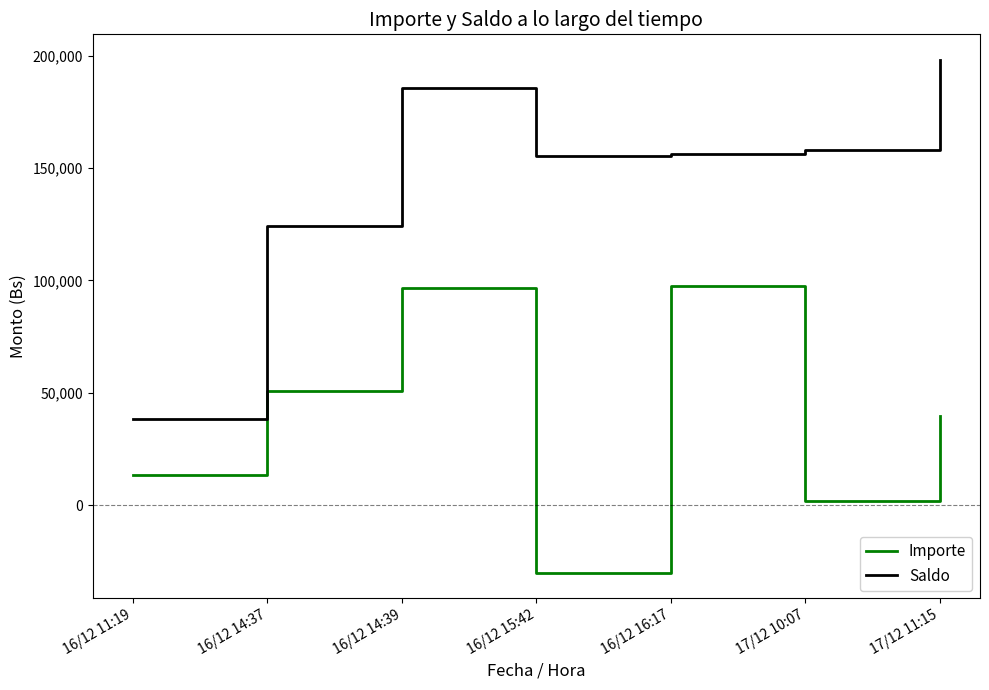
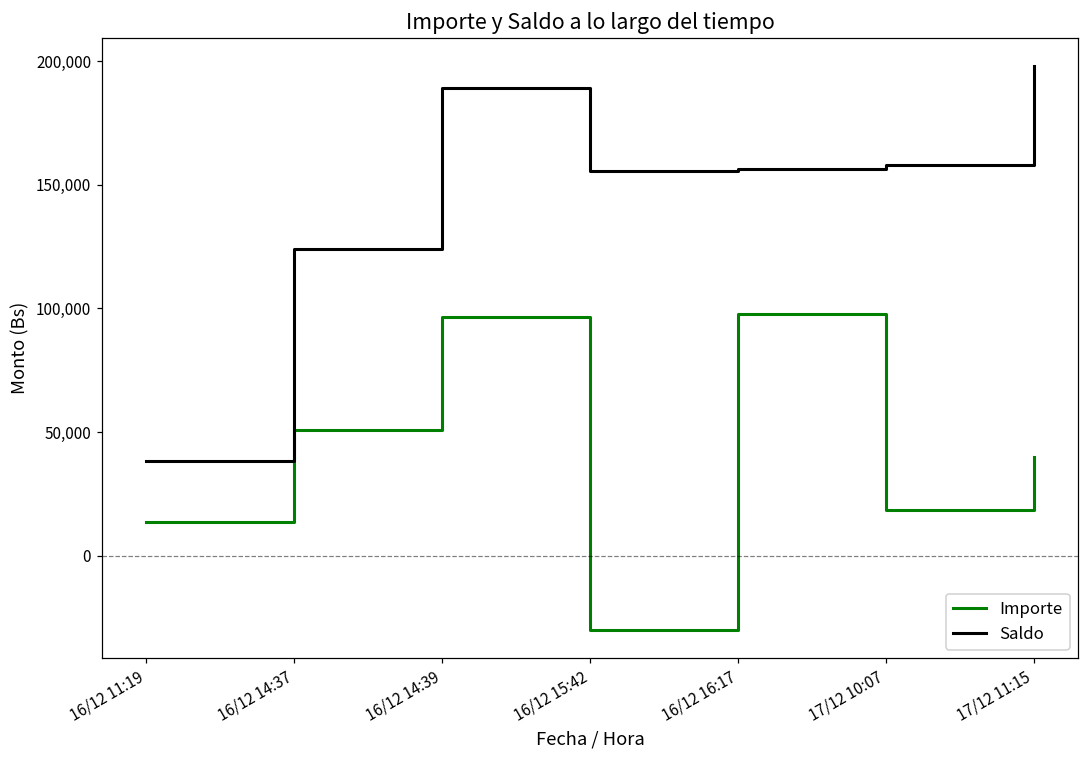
  {
    "Importe": {
      "16/12 11:19": "13,000",
      "16/12 14:37": "51,000",
      "16/12 14:39": "97,000",
      "16/12 15:42": "-30,000",
      "16/12 16:17": "98,000",
-     "17/12 10:07": "2,000",
+     "17/12 10:07": "19,000",
      "17/12 11:15": "40,000"
    },
    "Saldo": {
      "16/12 11:19": "38,000",
      "16/12 14:37": "124,000",
-     "16/12 14:39": "186,000",
+     "16/12 14:39": "189,000",
      "16/12 15:42": "156,000",
      "16/12 16:17": "156,000",
      "17/12 10:07": "158,000",
      "17/12 11:15": "198,000"
    }
  }
